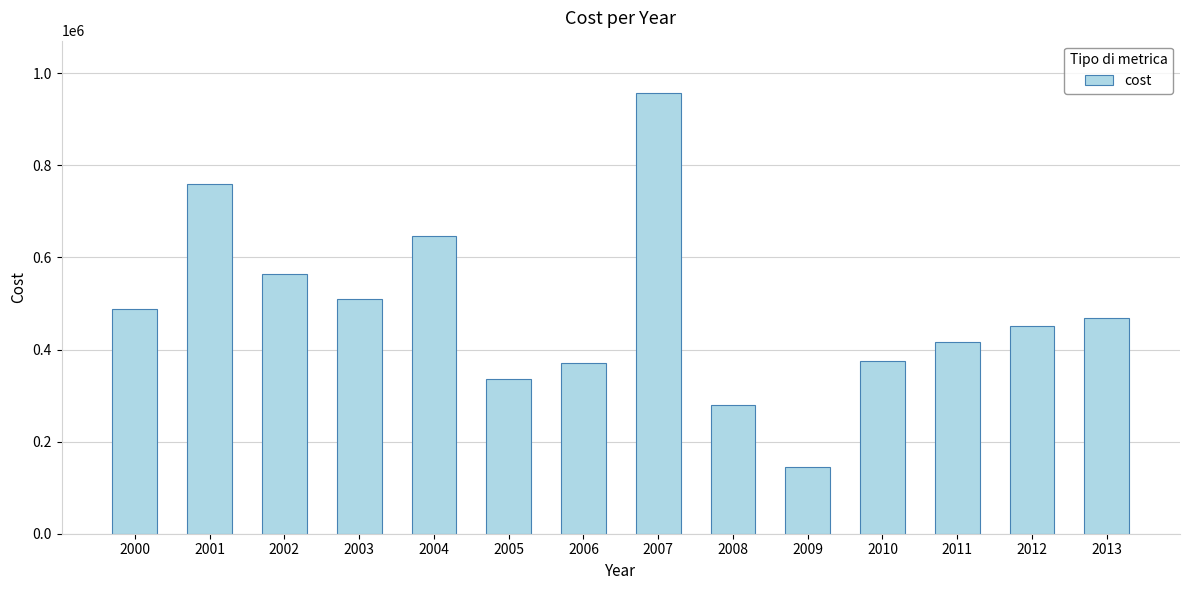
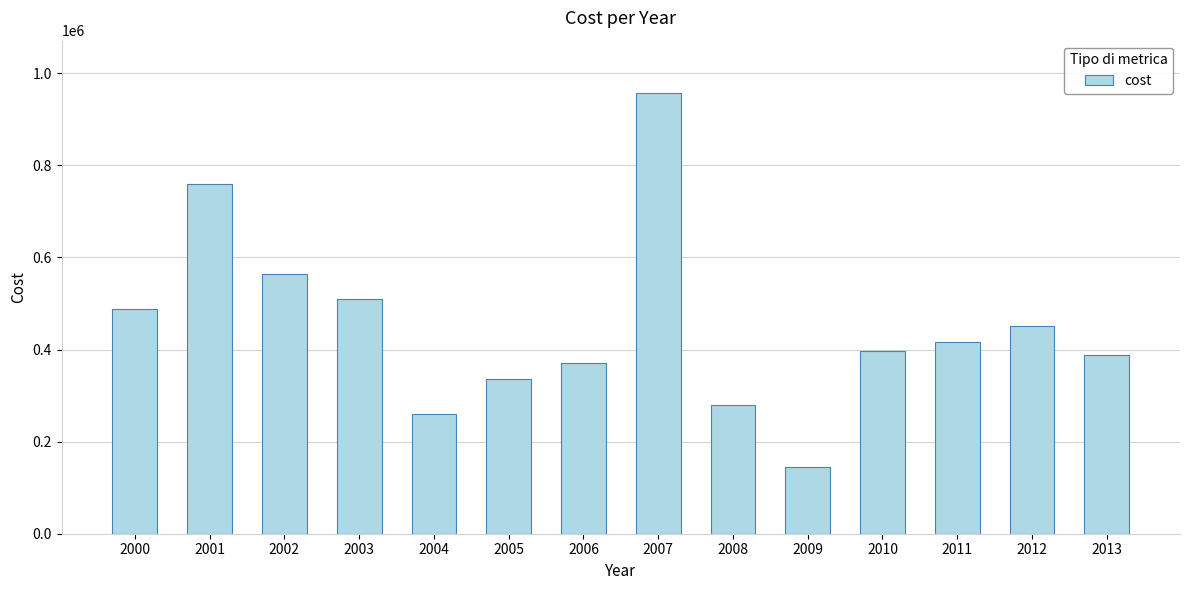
  {
    "2000": 490000,
    "2001": 760000,
    "2002": 560000,
    "2003": 510000,
-   "2004": 650000,
+   "2004": 260000,
    "2005": 340000,
    "2006": 370000,
    "2007": 960000,
    "2008": 280000,
    "2009": 140000,
-   "2010": 380000,
+   "2010": 400000,
    "2011": 420000,
    "2012": 450000,
-   "2013": 470000
+   "2013": 390000
  }
